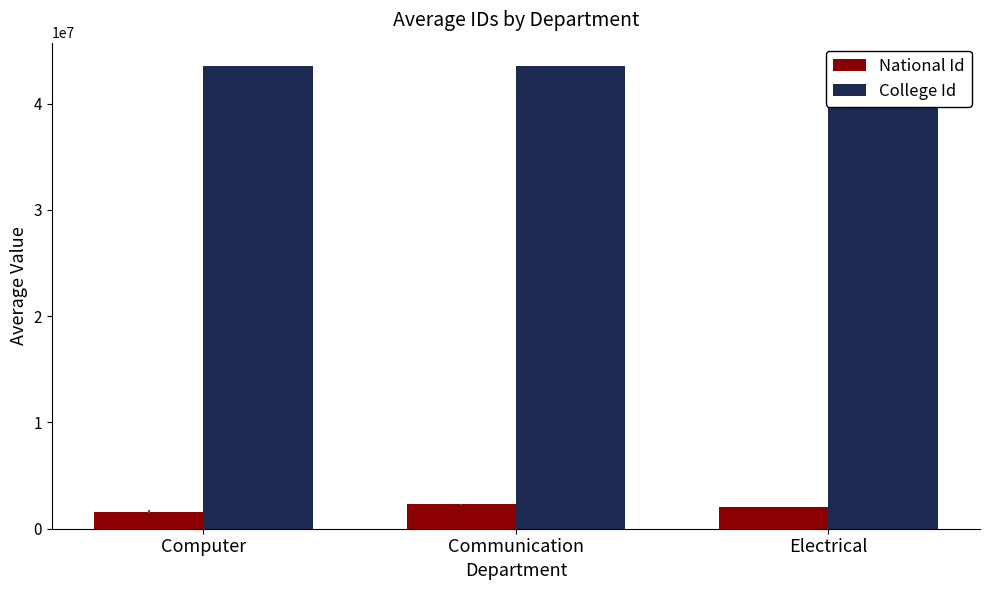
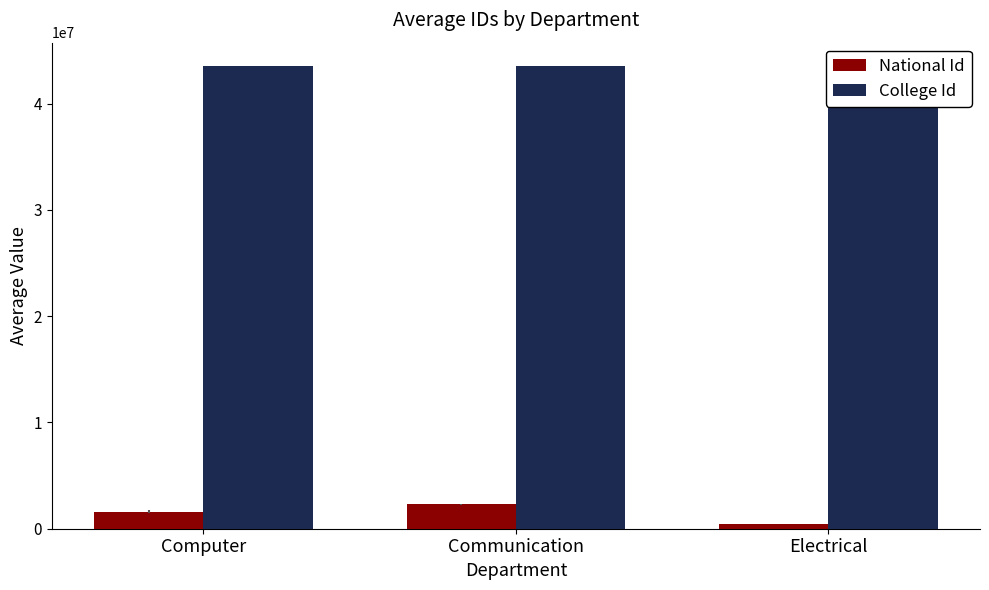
  {
    "National Id": {
      "Computer": 1600000,
      "Communication": 2300000,
-     "Electrical": 2000000
+     "Electrical": 500000
    },
    "College Id": {
      "Computer": 43600000,
      "Communication": 43600000
    }
  }
